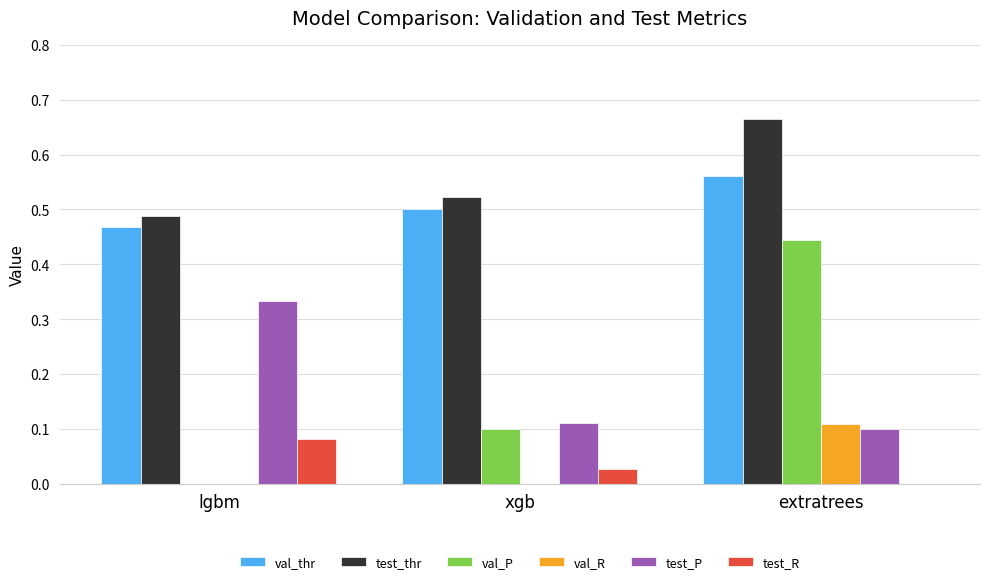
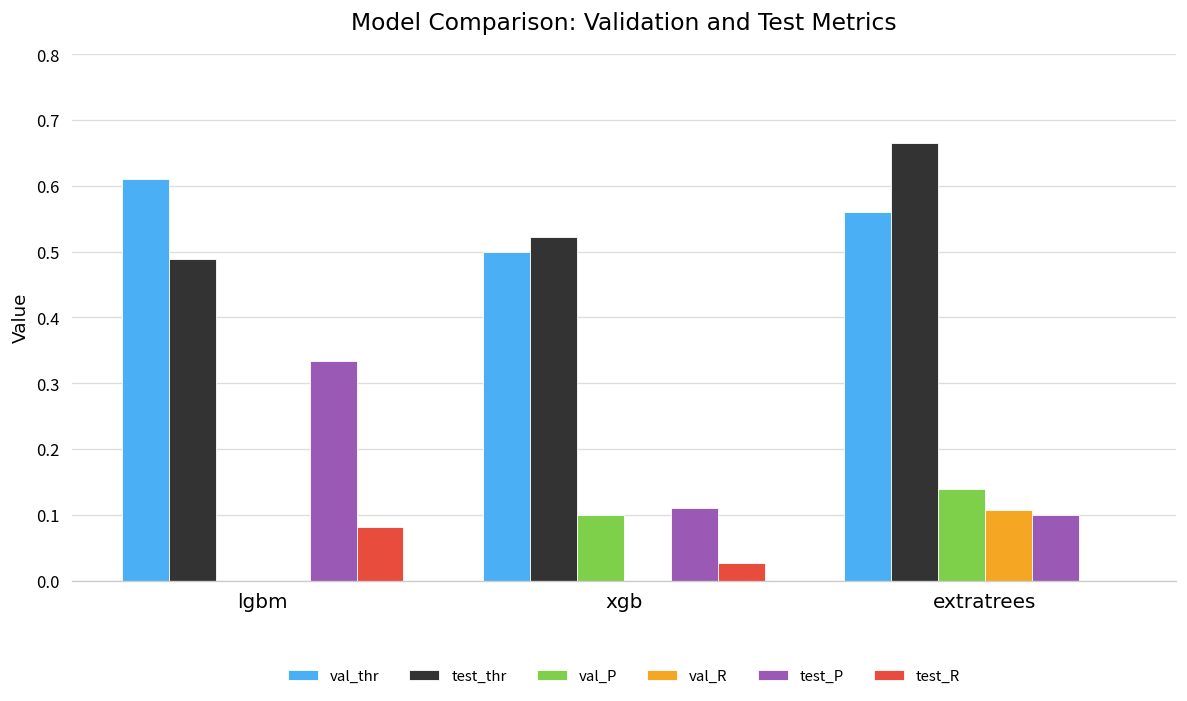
  {
    "val_thr": {
-     "lgbm": 0.47,
+     "lgbm": 0.61,
      "xgb": 0.50,
      "extratrees": 0.56
    },
    "test_thr": {
      "lgbm": 0.49,
      "xgb": 0.52,
      "extratrees": 0.67
    },
    "val_P": {
      "lgbm": 0.00,
      "xgb": 0.10,
-     "extratrees": 0.44
+     "extratrees": 0.14
    },
    "val_R": {
      "lgbm": 0.00,
      "xgb": 0.00,
      "extratrees": 0.11
    },
    "test_P": {
      "lgbm": 0.33,
      "xgb": 0.11,
      "extratrees": 0.10
    },
    "test_R": {
      "lgbm": 0.08,
      "xgb": 0.03,
      "extratrees": 0.00
    }
  }
